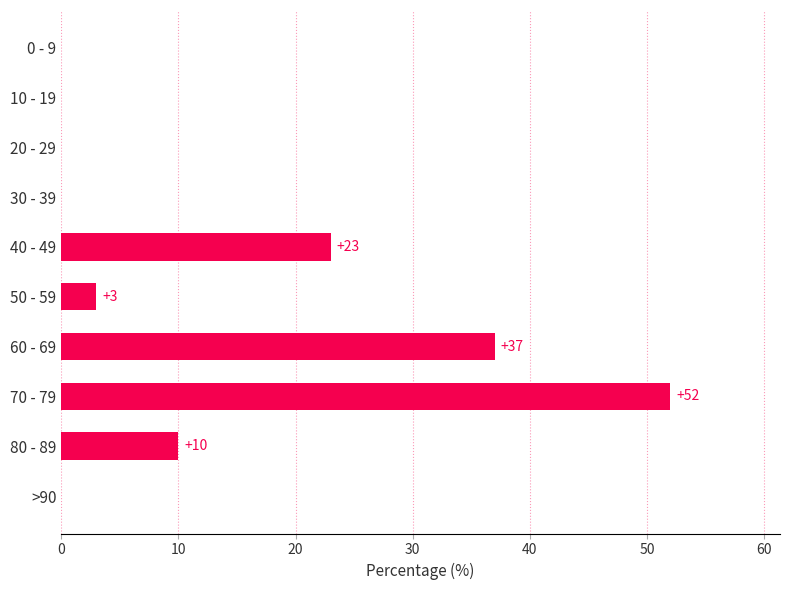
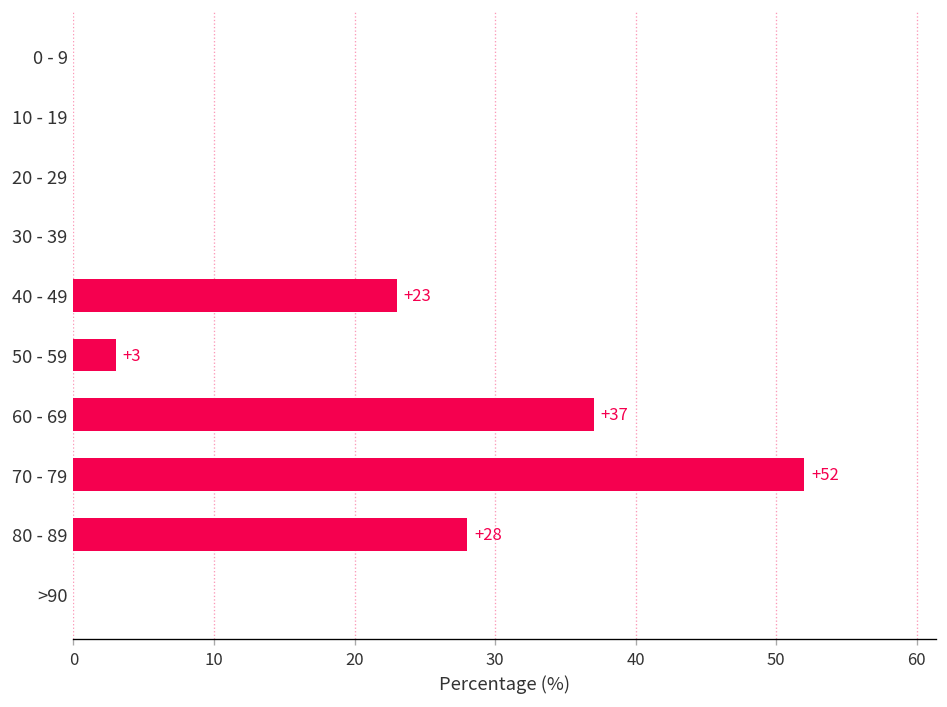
  {
    "40 - 49": "+23",
    "50 - 59": "+3",
    "60 - 69": "+37",
    "70 - 79": "+52",
-   "80 - 89": "+10"
+   "80 - 89": "+28"
  }
